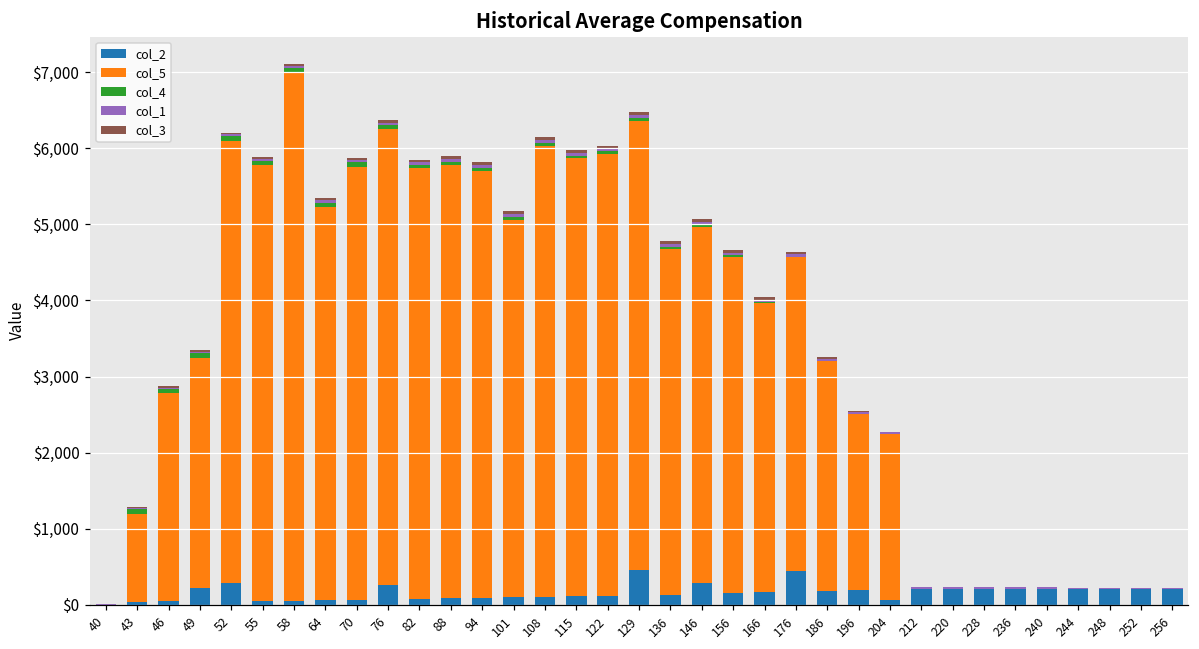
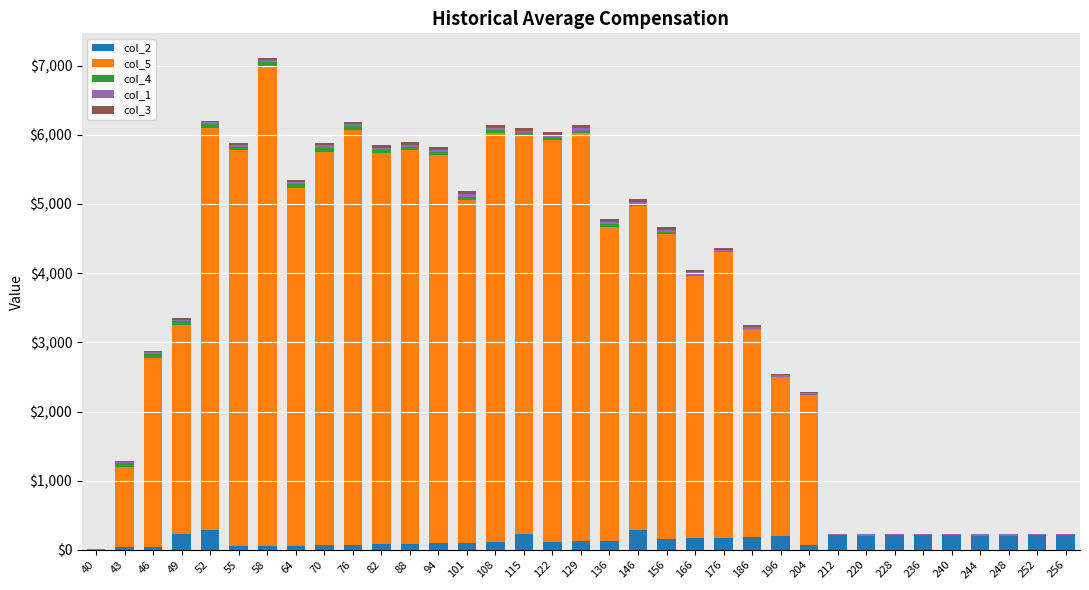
  {
    "col_2": {
      "40": "$0",
      "43": "$0",
      "46": "$0",
      "49": "$200",
      "52": "$300",
      "55": "$100",
      "58": "$100",
      "64": "$100",
      "70": "$100",
-     "76": "$300",
+     "76": "$100",
      "82": "$100",
      "88": "$100",
      "94": "$100",
      "101": "$100",
      "108": "$100",
-     "115": "$100",
+     "115": "$200",
      "122": "$100",
-     "129": "$500",
+     "129": "$100",
      "136": "$100",
      "146": "$300",
      "156": "$200",
      "166": "$200",
-     "176": "$400",
+     "176": "$200",
      "186": "$200",
      "196": "$200",
      "204": "$100",
      "212": "$200",
      "220": "$200",
      "228": "$200",
      "236": "$200",
      "240": "$200",
      "244": "$200",
      "248": "$200",
      "252": "$200",
      "256": "$200"
    },
    "col_5": {
      "40": "$0",
      "43": "$1,200",
      "46": "$2,700",
      "49": "$3,000",
      "52": "$5,800",
      "55": "$5,700",
      "58": "$6,900",
      "64": "$5,200",
      "70": "$5,700",
      "76": "$6,000",
      "82": "$5,700",
      "88": "$5,700",
      "94": "$5,600",
      "101": "$5,000",
      "108": "$5,900",
      "115": "$5,800",
      "122": "$5,800",
      "129": "$5,900",
      "136": "$4,500",
      "146": "$4,700",
      "156": "$4,400",
      "166": "$3,800",
      "176": "$4,100",
      "186": "$3,000",
      "196": "$2,300",
      "204": "$2,200",
      "212": "$0",
      "220": "$0",
      "228": "$0",
      "236": "$0",
      "240": "$0",
      "244": "$0",
      "248": "$0",
      "252": "$0",
      "256": "$0"
    },
    "col_4": {
      "40": "$0",
      "43": "$100",
      "46": "$100",
      "49": "$100",
      "52": "$100",
      "55": "$100",
      "58": "$100",
      "64": "$100",
      "70": "$100",
      "76": "$100",
      "82": "$0",
      "88": "$0",
      "94": "$0",
      "101": "$0",
      "108": "$0",
      "186": "$0",
      "196": "$0",
      "204": "$0",
      "212": "$0",
      "220": "$0",
      "228": "$0",
      "236": "$0",
      "240": "$0",
      "244": "$0",
      "248": "$0",
      "252": "$0",
      "256": "$0"
    },
    "col_1": {
      "88": "$0",
      "94": "$0",
      "101": "$0",
      "108": "$0",
      "115": "$0",
      "122": "$0",
      "129": "$0",
      "136": "$0",
      "146": "$0"
    },
    "col_3": {
      "40": "$0",
      "88": "$0",
      "94": "$0",
      "101": "$0",
      "108": "$0",
      "115": "$0",
      "122": "$0",
      "129": "$0",
      "136": "$0",
      "146": "$0",
      "212": "$0",
      "220": "$0",
      "228": "$0",
      "236": "$0",
      "240": "$0",
      "244": "$0",
      "248": "$0",
      "252": "$0",
      "256": "$0"
    }
  }
